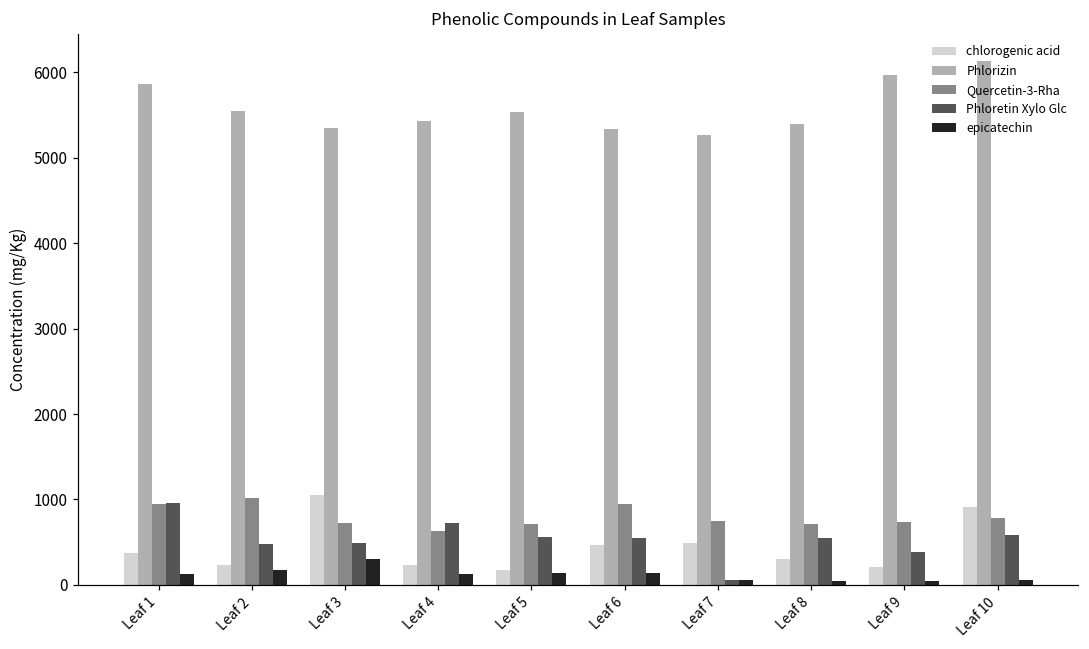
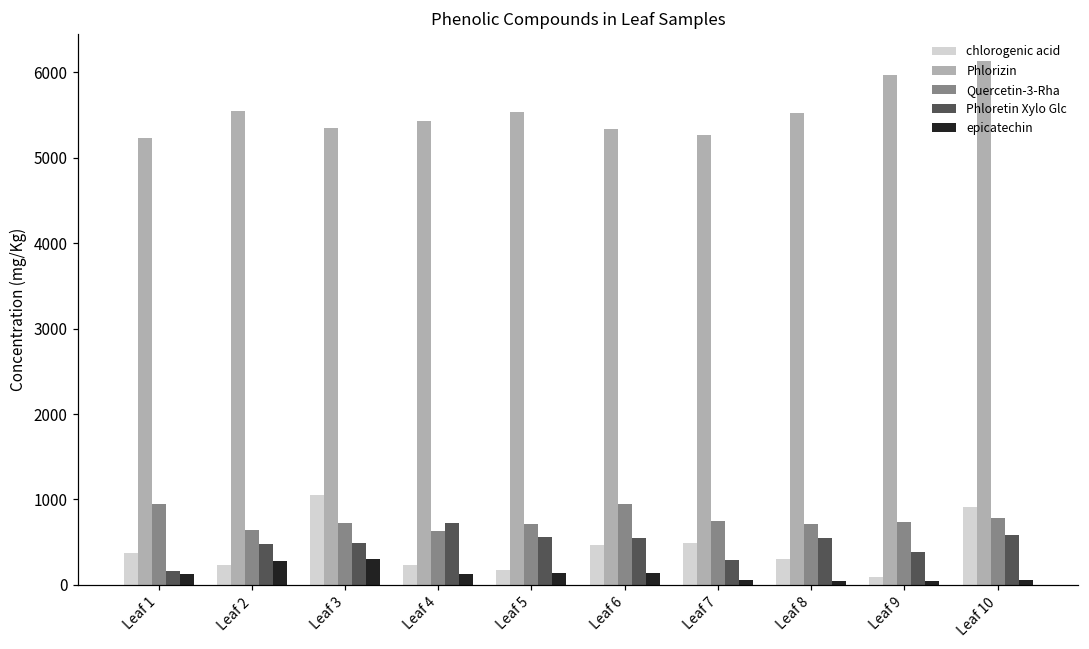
  {
    "chlorogenic acid": {
      "Leaf 1": 400,
      "Leaf 2": 200,
      "Leaf 3": 1100,
      "Leaf 4": 200,
      "Leaf 5": 200,
      "Leaf 6": 500,
      "Leaf 7": 500,
      "Leaf 8": 300,
-     "Leaf 9": 200,
+     "Leaf 9": 100,
      "Leaf 10": 900
    },
    "Phlorizin": {
-     "Leaf 1": 5900,
+     "Leaf 1": 5200,
      "Leaf 2": 5500,
      "Leaf 3": 5400,
      "Leaf 4": 5400,
      "Leaf 5": 5500,
      "Leaf 6": 5300,
      "Leaf 7": 5300,
-     "Leaf 8": 5400,
+     "Leaf 8": 5500,
      "Leaf 9": 6000,
      "Leaf 10": 6100
    },
    "Quercetin-3-Rha": {
      "Leaf 1": 1000,
-     "Leaf 2": 1000,
+     "Leaf 2": 600,
      "Leaf 3": 700,
      "Leaf 4": 600,
      "Leaf 5": 700,
      "Leaf 6": 900,
      "Leaf 7": 800,
      "Leaf 8": 700,
      "Leaf 9": 700,
      "Leaf 10": 800
    },
    "Phloretin Xylo Glc": {
-     "Leaf 1": 1000,
+     "Leaf 1": 200,
      "Leaf 2": 500,
      "Leaf 3": 500,
      "Leaf 4": 700,
      "Leaf 5": 600,
      "Leaf 6": 600,
-     "Leaf 7": 100,
+     "Leaf 7": 300,
      "Leaf 8": 600,
      "Leaf 9": 400,
      "Leaf 10": 600
    },
    "epicatechin": {
      "Leaf 1": 100,
-     "Leaf 2": 200,
+     "Leaf 2": 300,
      "Leaf 3": 300,
      "Leaf 4": 100,
      "Leaf 5": 100,
      "Leaf 6": 100,
      "Leaf 7": 100,
      "Leaf 8": 0,
      "Leaf 9": 0,
      "Leaf 10": 100
    }
  }
